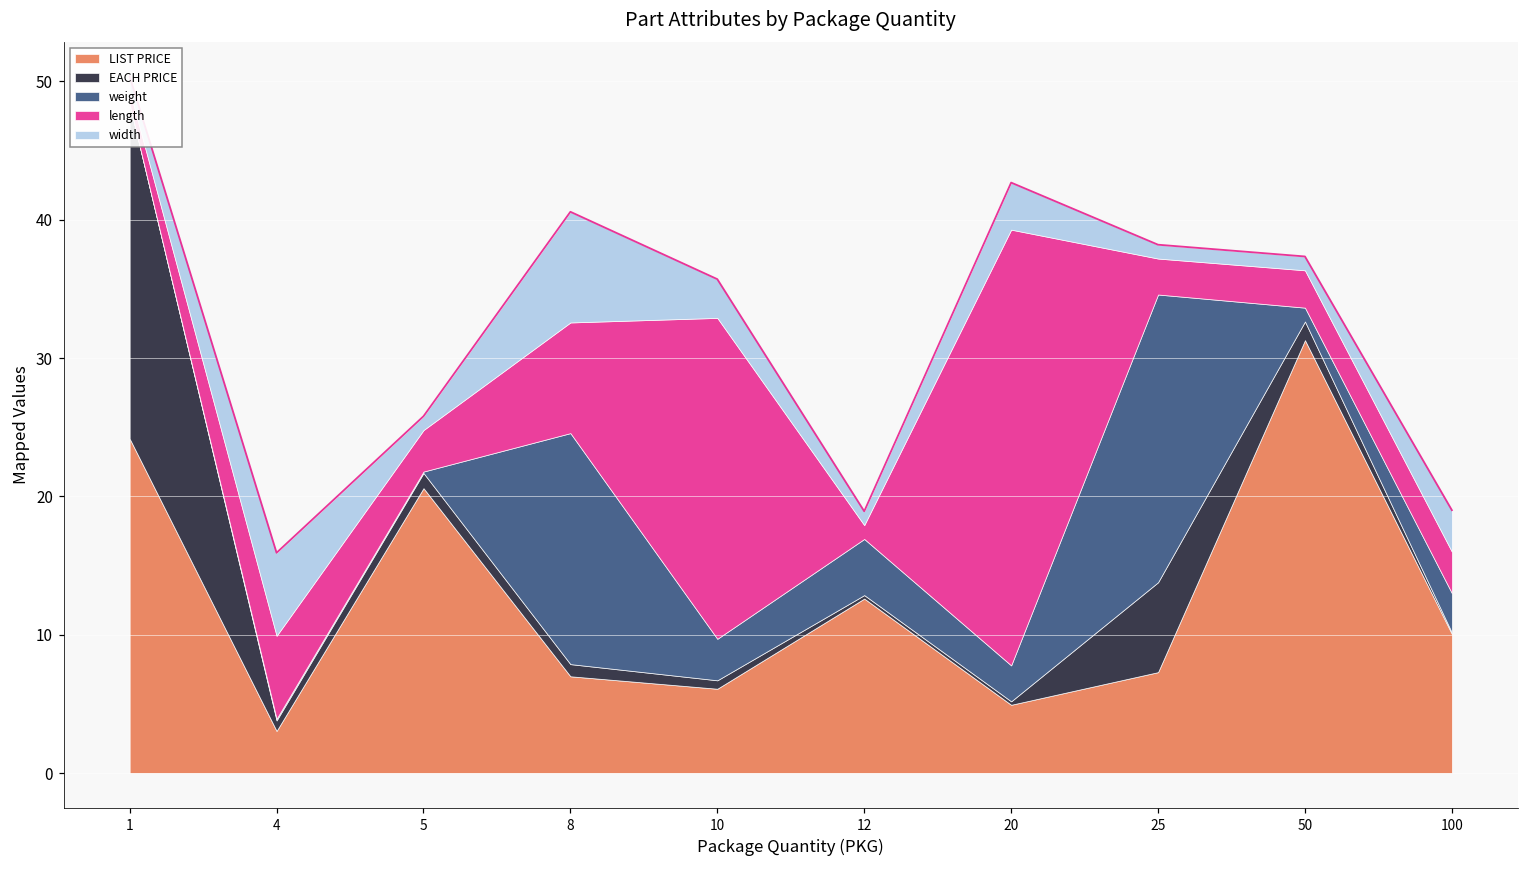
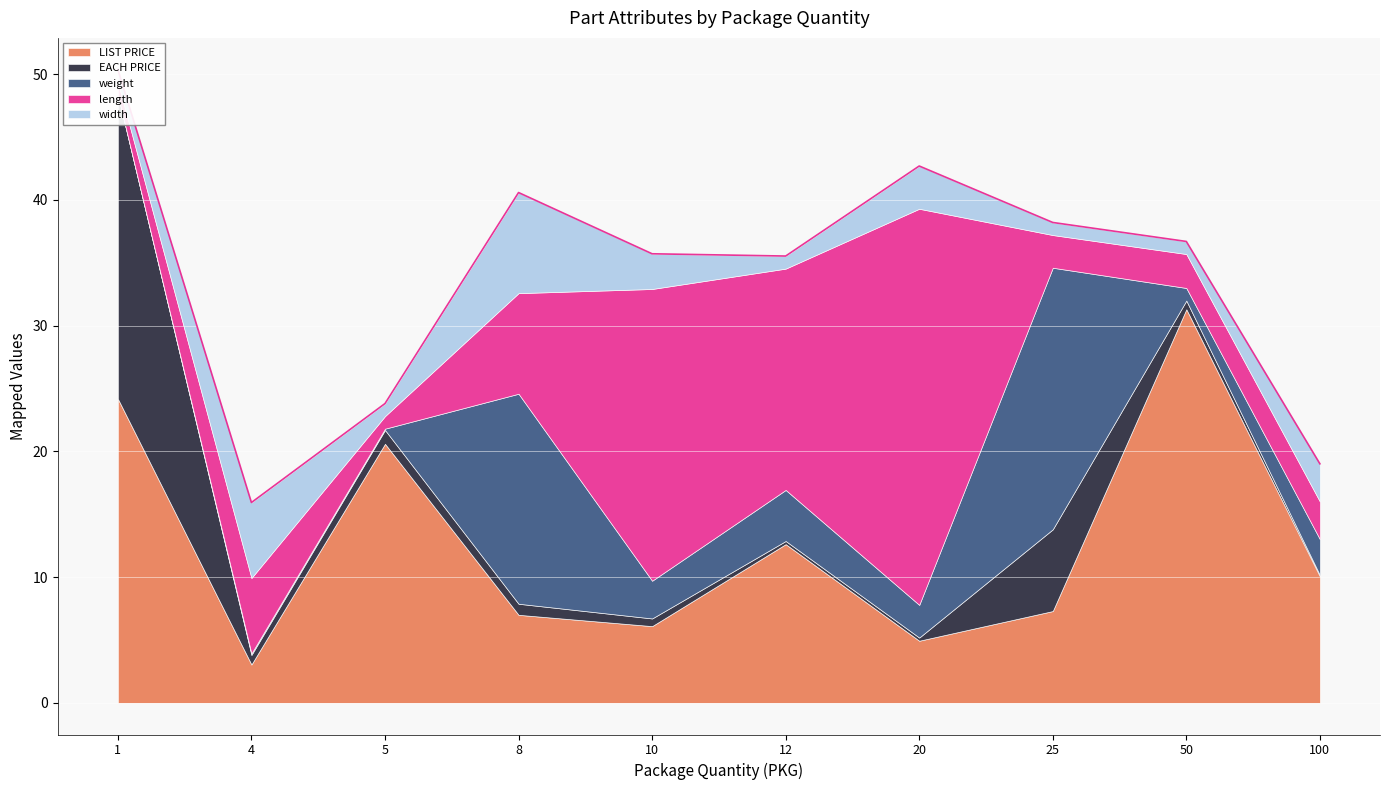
  {
    "LIST PRICE": {
      "1": 24.2,
      "4": 3.1,
      "5": 20.6,
      "8": 7.0,
      "10": 6.1,
      "12": 12.6,
      "20": 4.9,
      "25": 7.3,
      "50": 31.3
    },
    "EACH PRICE": {
      "8": 0.9,
      "10": 0.6,
      "12": 0.3,
      "20": 0.3,
      "25": 6.5,
-     "50": 1.3
+     "50": 0.7
    },
    "weight": {
      "8": 16.7,
      "10": 3.0,
      "12": 4.1,
      "20": 2.6,
      "25": 20.8,
      "50": 1.0,
      "100": 2.8
    },
    "length": {
      "4": 6.0,
-     "5": 3,
+     "5": 1,
      "8": 8.0,
      "10": 23.2,
-     "12": 1.0,
+     "12": 17.6,
      "20": 31.5,
      "25": 2.6,
      "50": 2.7,
      "100": 3.0
    },
    "width": {
      "4": 6.0,
      "5": 1.0,
      "8": 8.0,
      "10": 2.8,
      "12": 1.0,
      "20": 3.4,
      "25": 1.0,
      "50": 1.0,
      "100": 3.0
    }
  }
